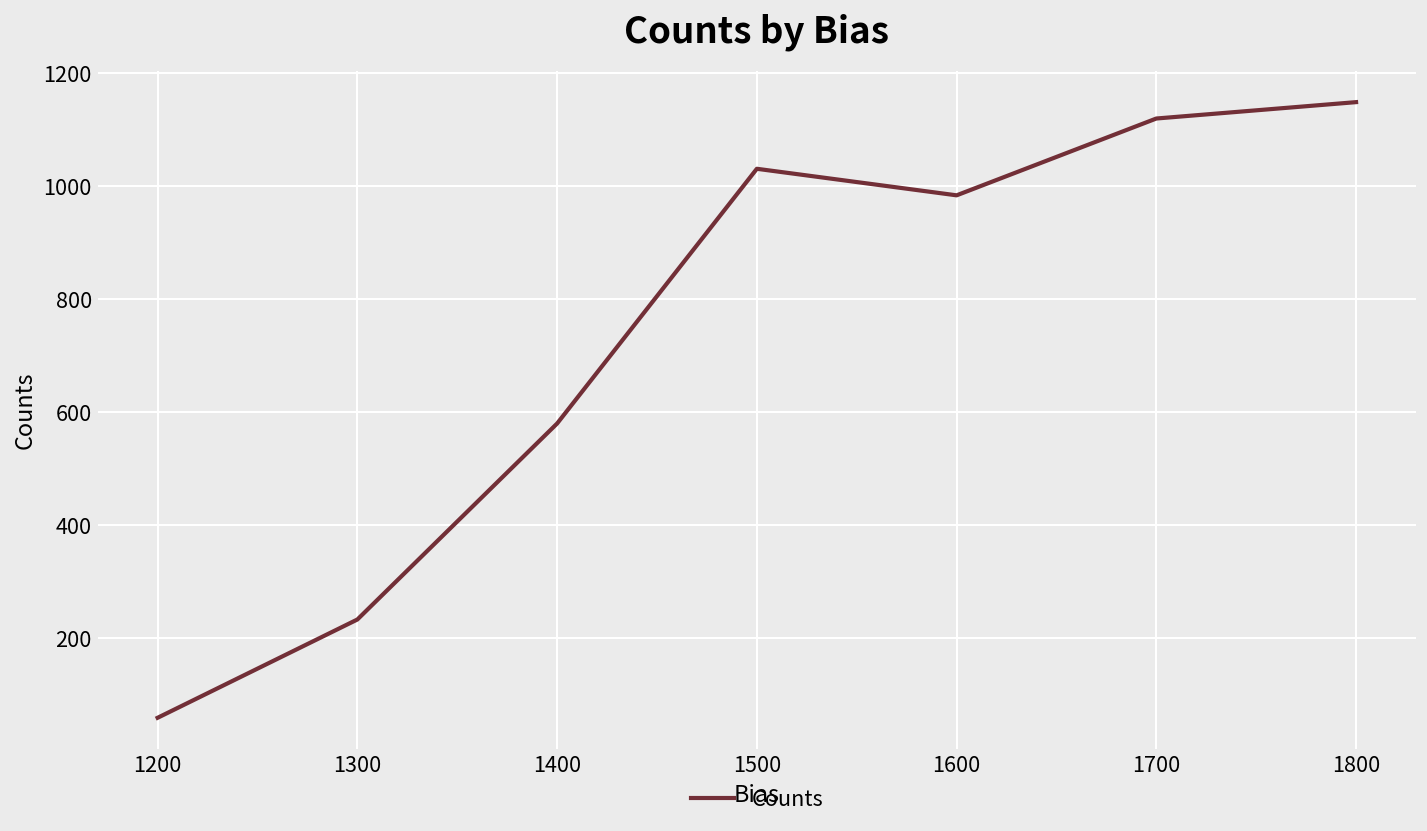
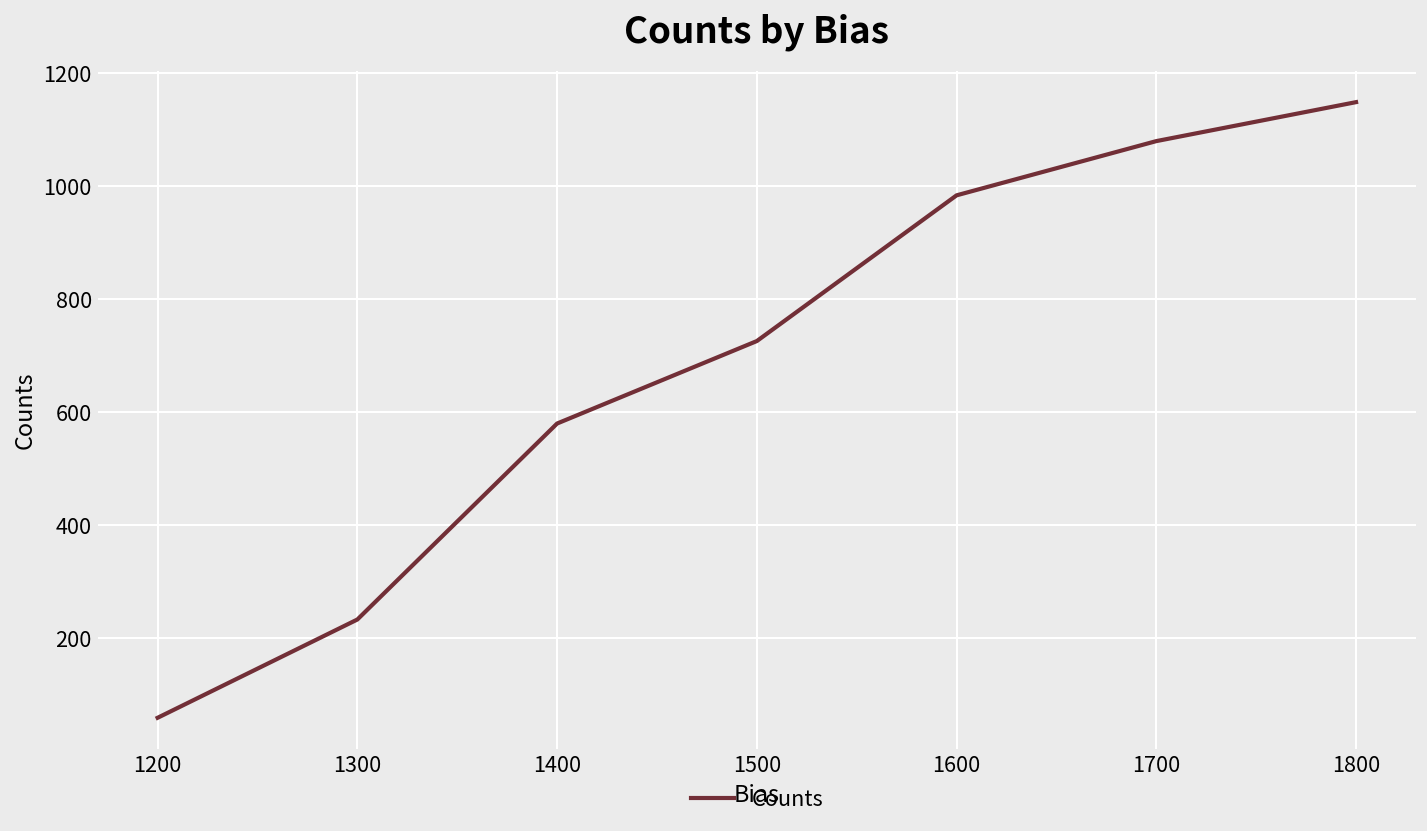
  {
    "1200": 60,
    "1300": 230,
    "1400": 580,
-   "1500": 1030,
+   "1500": 730,
    "1600": 980,
-   "1700": 1120,
+   "1700": 1080,
    "1800": 1150
  }
